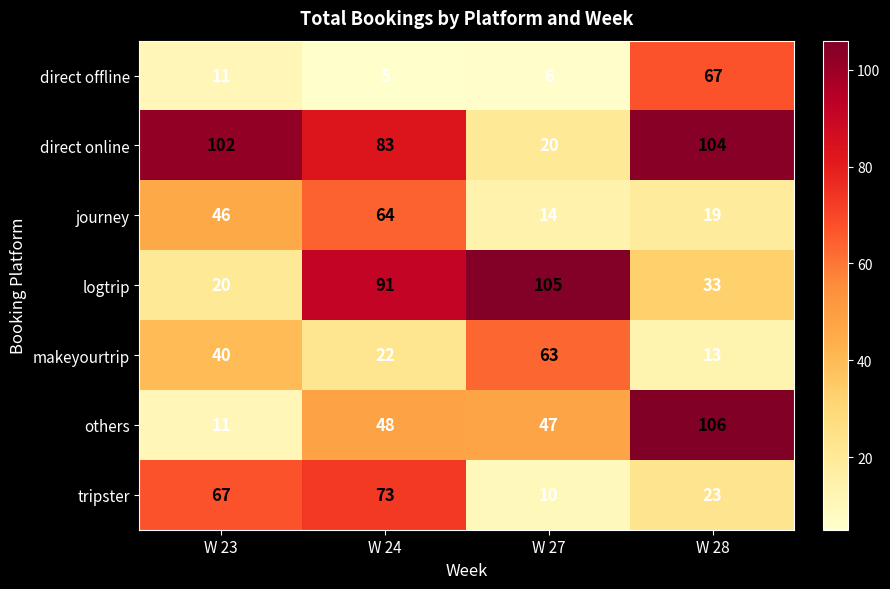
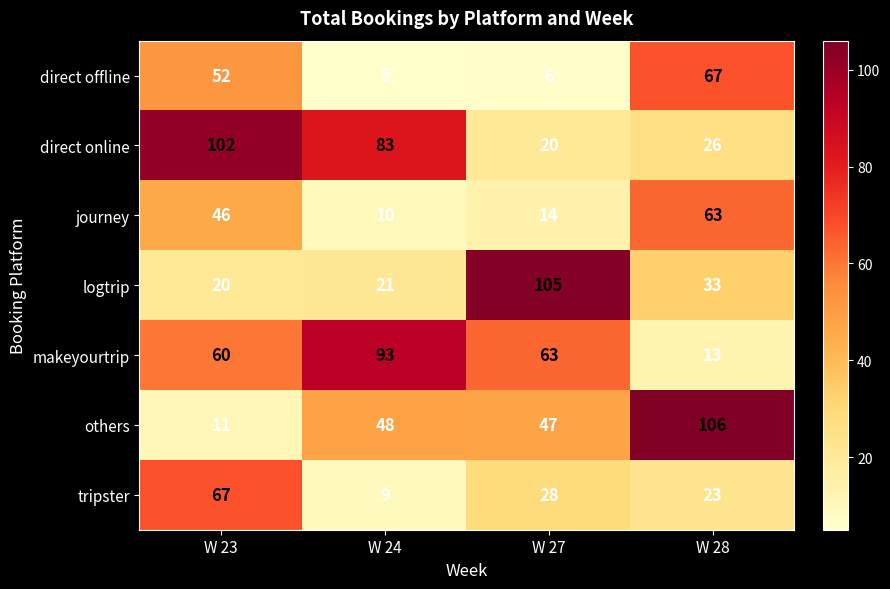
  {
    "direct offline": {
-     "W 23": 11,
+     "W 23": 52,
      "W 24": 5,
      "W 27": 6,
      "W 28": 67
    },
    "direct online": {
      "W 23": 102,
      "W 24": 83,
      "W 27": 20,
-     "W 28": 104
+     "W 28": 26
    },
    "journey": {
      "W 23": 46,
-     "W 24": 64,
+     "W 24": 10,
      "W 27": 14,
-     "W 28": 19
+     "W 28": 63
    },
    "logtrip": {
      "W 23": 20,
-     "W 24": 91,
+     "W 24": 21,
      "W 27": 105,
      "W 28": 33
    },
    "makeyourtrip": {
-     "W 23": 40,
-     "W 24": 22,
+     "W 23": 60,
+     "W 24": 93,
      "W 27": 63,
      "W 28": 13
    },
    "others": {
      "W 23": 11,
      "W 24": 48,
      "W 27": 47,
      "W 28": 106
    },
    "tripster": {
      "W 23": 67,
-     "W 24": 73,
-     "W 27": 10,
+     "W 24": 9,
+     "W 27": 28,
      "W 28": 23
    }
  }
